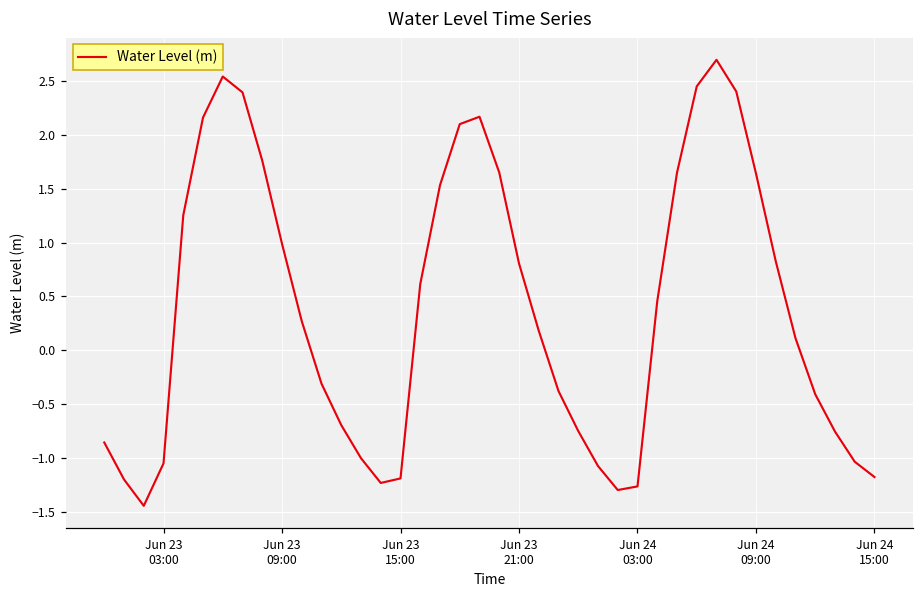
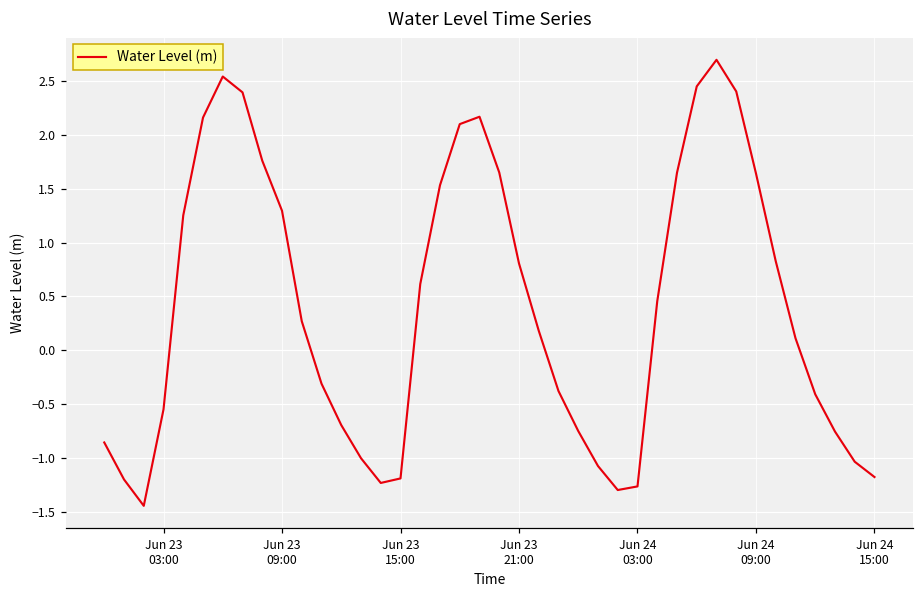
  {
-   "Jun 23 03:00": -1.0,
-   "Jun 23 09:00": 1.0,
+   "Jun 23 03:00": -0.5,
+   "Jun 23 09:00": 1.3,
    "Jun 23 15:00": -1.2,
    "Jun 23 21:00": 0.8,
    "Jun 24 03:00": -1.3,
    "Jun 24 09:00": 1.6,
    "Jun 24 15:00": -1.2
  }
